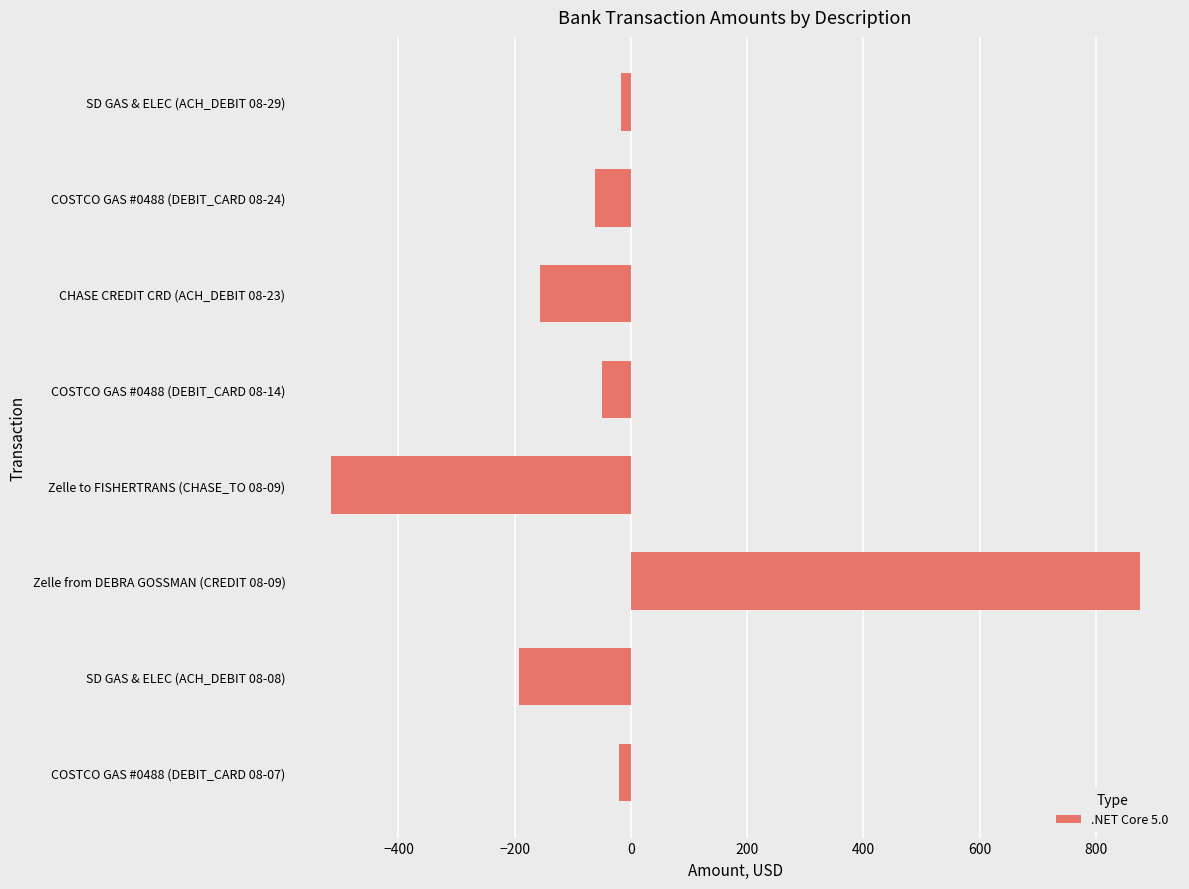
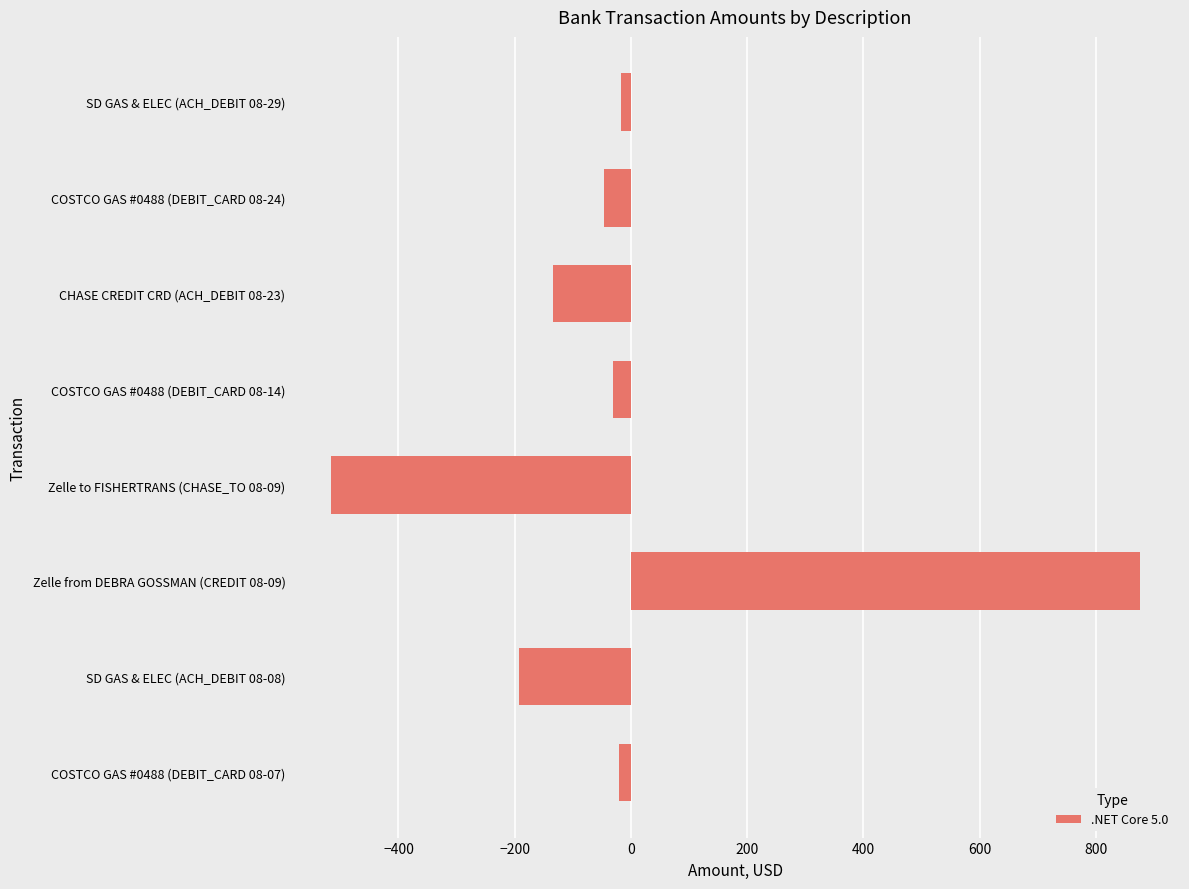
  {
    "SD GAS & ELEC (ACH_DEBIT 08-29)": -20,
-   "COSTCO GAS #0488 (DEBIT_CARD 08-24)": -60,
-   "CHASE CREDIT CRD (ACH_DEBIT 08-23)": -160,
-   "COSTCO GAS #0488 (DEBIT_CARD 08-14)": -50,
+   "COSTCO GAS #0488 (DEBIT_CARD 08-24)": -50,
+   "CHASE CREDIT CRD (ACH_DEBIT 08-23)": -130,
+   "COSTCO GAS #0488 (DEBIT_CARD 08-14)": -30,
    "Zelle to FISHERTRANS (CHASE_TO 08-09)": -520,
    "Zelle from DEBRA GOSSMAN (CREDIT 08-09)": 880,
    "SD GAS & ELEC (ACH_DEBIT 08-08)": -190,
    "COSTCO GAS #0488 (DEBIT_CARD 08-07)": -20
  }
